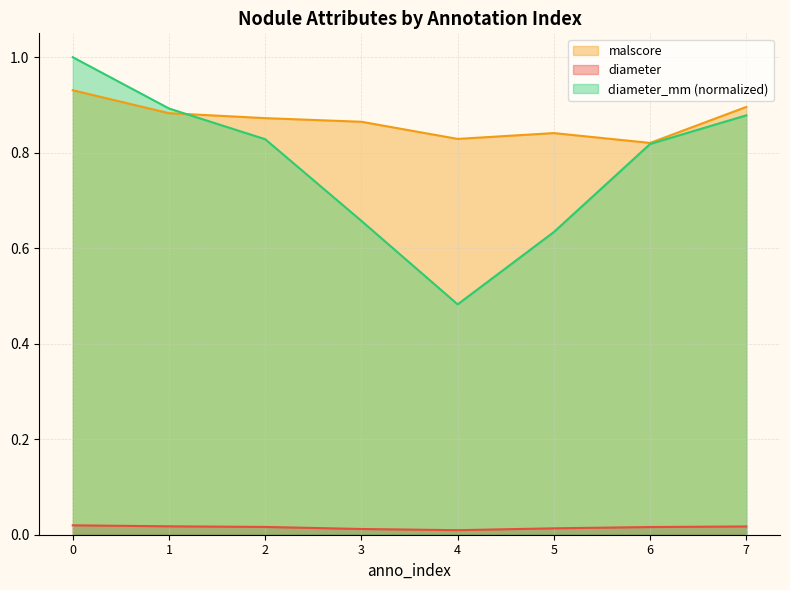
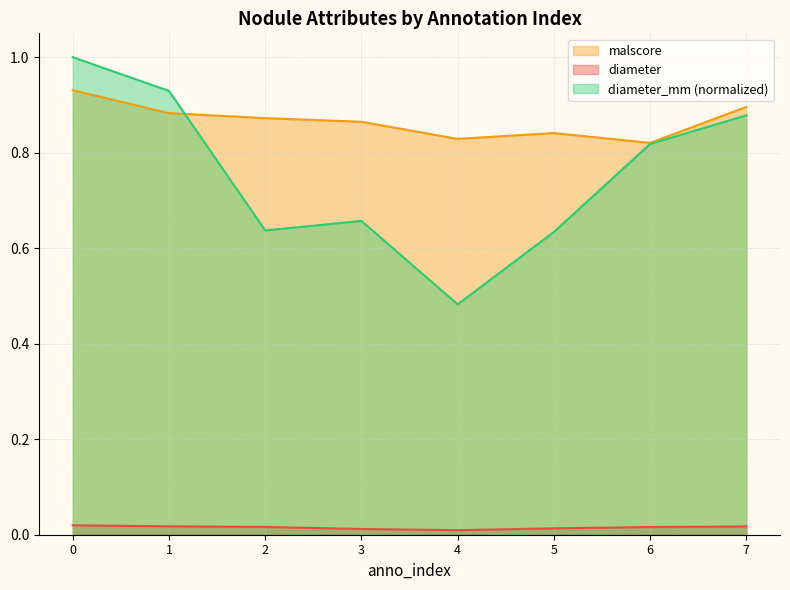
  {
    "diameter_mm (normalized)": {
      "0": 1.00,
-     "1": 0.89,
-     "2": 0.83,
+     "1": 0.93,
+     "2": 0.64,
      "3": 0.66,
      "4": 0.48,
      "5": 0.63,
      "7": 0.88
    }
  }
